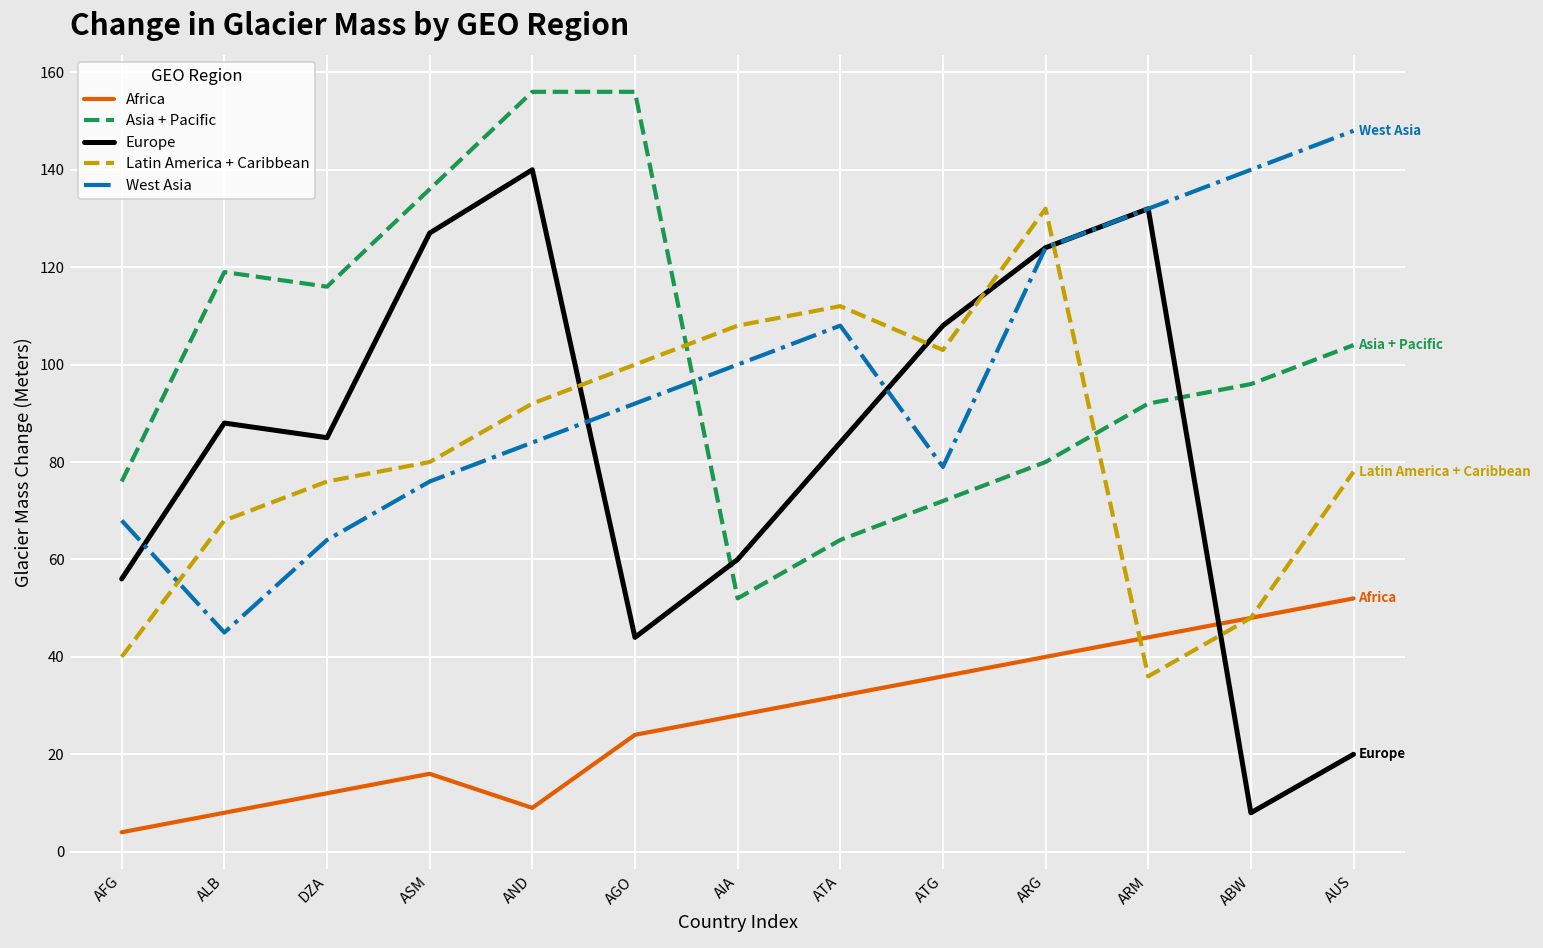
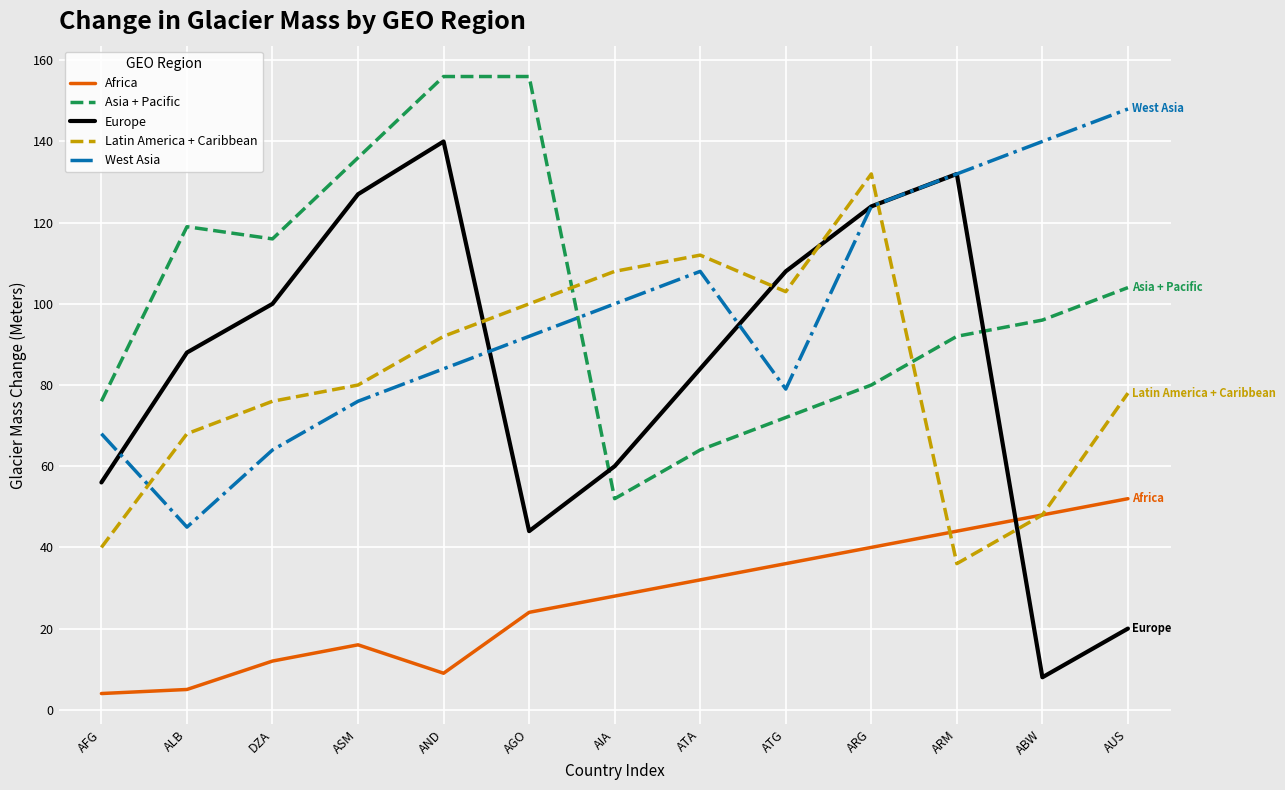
  {
    "Africa": {
      "AFG": 4,
-     "ALB": 8,
+     "ALB": 5,
      "DZA": 12,
      "ASM": 16,
      "AND": 9,
      "AGO": 24,
      "AIA": 28,
      "ATA": 32,
      "ATG": 36,
      "ARG": 40,
      "ARM": 44,
      "AUS": 52
    },
    "Asia + Pacific": {
      "AFG": 76,
      "ALB": 119,
      "DZA": 116,
      "ASM": 136,
      "AND": 156,
      "AGO": 156,
      "AIA": 52,
      "ATA": 64,
      "ATG": 72,
      "ARG": 80,
      "ARM": 92,
      "ABW": 96,
      "AUS": 104
    },
    "Europe": {
      "AFG": 56,
      "ALB": 88,
-     "DZA": 85,
+     "DZA": 100,
      "ASM": 127,
      "AND": 140,
      "AGO": 44,
      "AIA": 60,
      "ATA": 84,
      "ATG": 108,
      "ABW": 8,
      "AUS": 20
    },
    "Latin America + Caribbean": {
      "AFG": 40,
      "ALB": 68,
      "DZA": 76,
      "ASM": 80,
      "AND": 92,
      "AGO": 100,
      "AIA": 108,
      "ATA": 112,
      "ATG": 103,
      "ARG": 132,
      "ARM": 36,
      "AUS": 78
    },
    "West Asia": {
      "AFG": 68,
      "ALB": 45,
      "DZA": 64,
      "ASM": 76,
      "AND": 84,
      "AGO": 92,
      "AIA": 100,
      "ATA": 108,
      "ATG": 79,
      "ABW": 140,
      "AUS": 148
    }
  }
